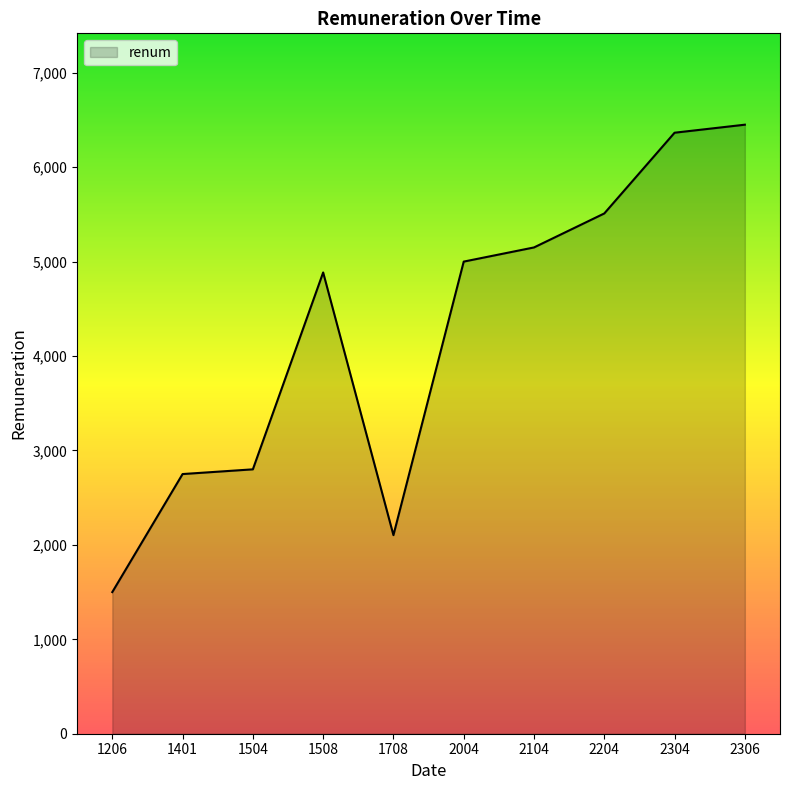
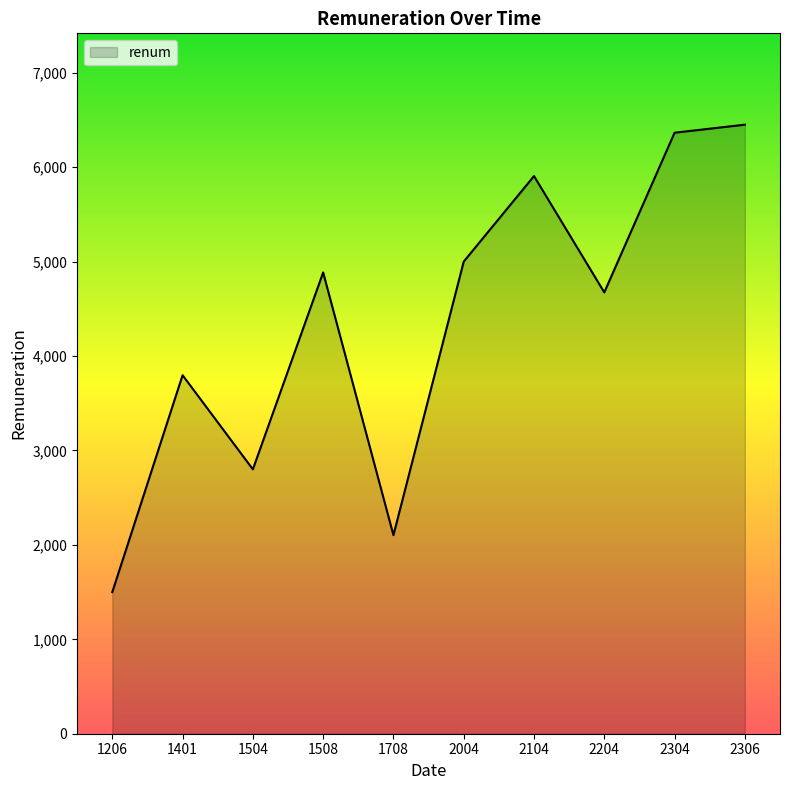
  {
    "1206": "1,500",
-   "1401": "2,800",
+   "1401": "3,800",
    "1504": "2,800",
    "1508": "4,900",
    "1708": "2,100",
    "2004": "5,000",
-   "2104": "5,200",
-   "2204": "5,500",
+   "2104": "5,900",
+   "2204": "4,700",
    "2304": "6,400",
    "2306": "6,500"
  }
